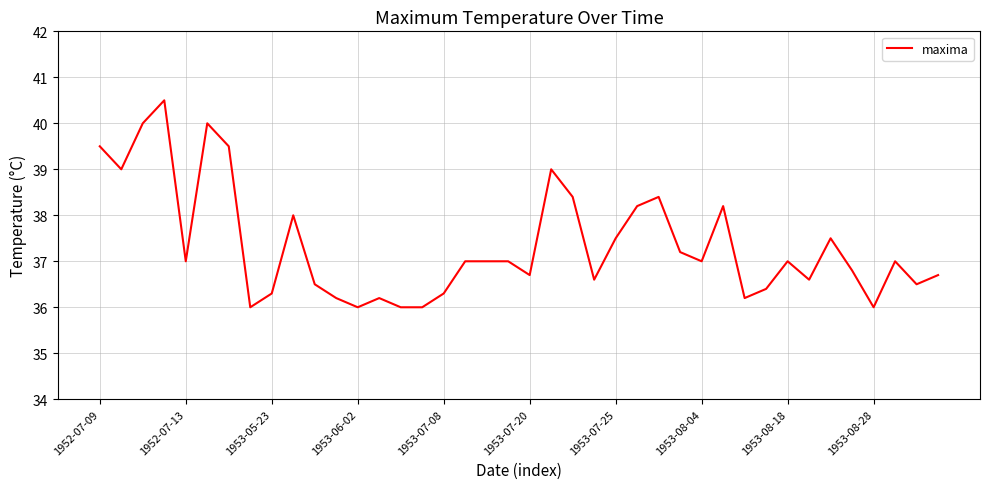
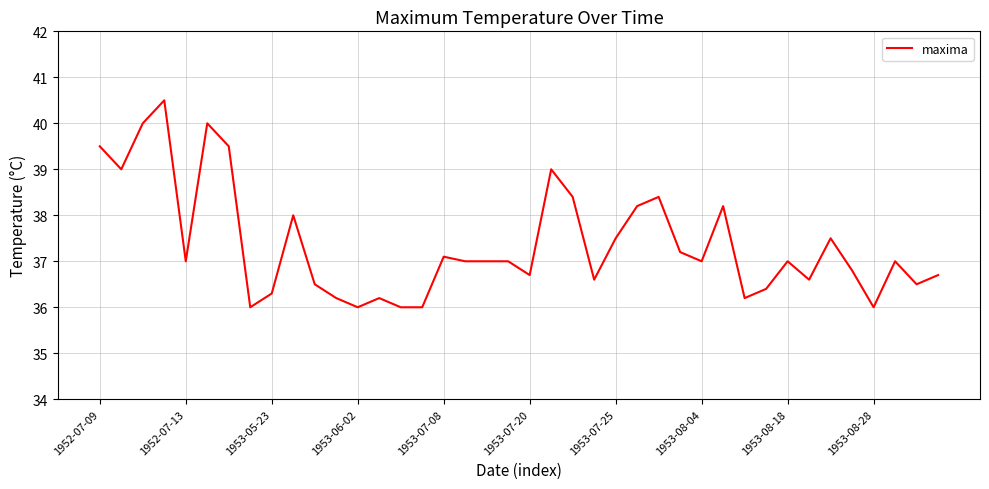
  {
    "1952-07-09": 39.5,
    "1952-07-13": 37.0,
    "1953-05-23": 36.3,
    "1953-06-02": 36.0,
-   "1953-07-08": 36.3,
+   "1953-07-08": 37.1,
    "1953-07-20": 36.7,
    "1953-07-25": 37.5,
    "1953-08-04": 37.0,
    "1953-08-18": 37.0,
    "1953-08-28": 36.0
  }
